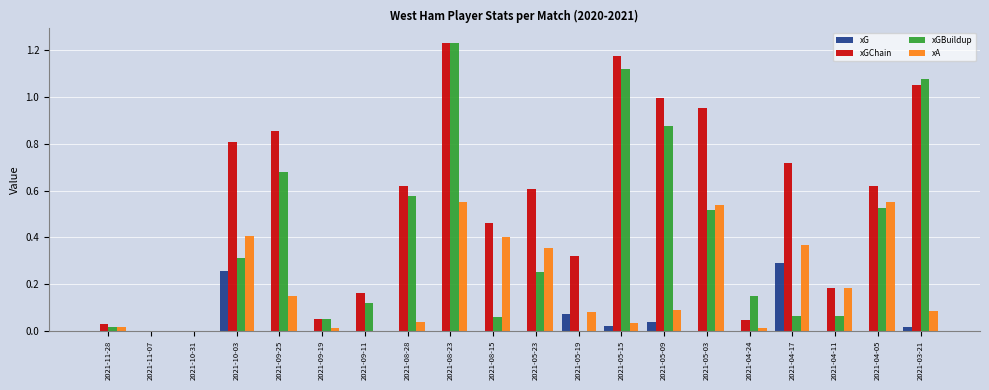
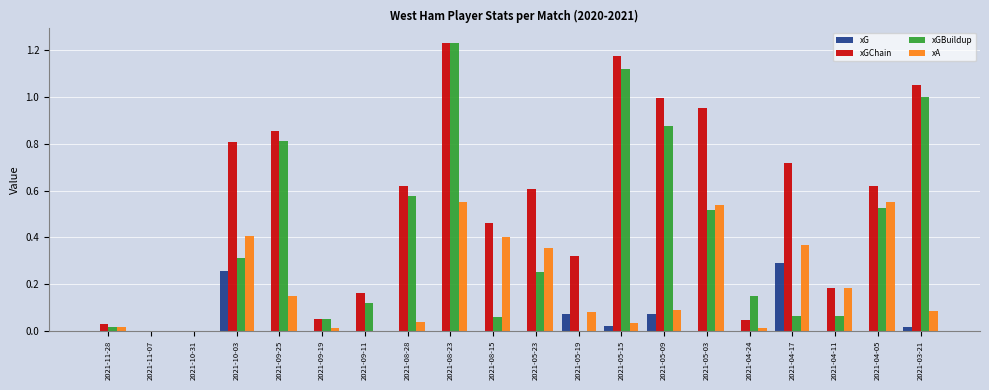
  {
    "xG": {
      "2021-11-28": 0.00,
      "2021-11-07": 0.00,
      "2021-10-31": 0.00,
      "2021-10-03": 0.26,
      "2021-09-25": 0.00,
      "2021-09-19": 0.00,
      "2021-09-11": 0.00,
      "2021-08-28": 0.00,
      "2021-08-23": 0.00,
      "2021-08-15": 0.00,
      "2021-05-23": 0.00,
      "2021-05-19": 0.07,
      "2021-05-15": 0.02,
-     "2021-05-09": 0.04,
+     "2021-05-09": 0.07,
      "2021-05-03": 0.00,
      "2021-04-24": 0.00,
      "2021-04-17": 0.29,
      "2021-04-11": 0.00,
      "2021-04-05": 0.00,
      "2021-03-21": 0.02
    },
    "xGChain": {
      "2021-11-28": 0.03,
      "2021-11-07": 0.00,
      "2021-10-31": 0.00,
      "2021-10-03": 0.81,
      "2021-09-25": 0.86,
      "2021-09-19": 0.05,
      "2021-09-11": 0.16,
      "2021-08-28": 0.62,
      "2021-08-23": 1.23,
      "2021-08-15": 0.46,
      "2021-05-23": 0.61,
      "2021-05-19": 0.32,
      "2021-05-15": 1.18,
      "2021-05-09": 1.00,
      "2021-05-03": 0.95,
      "2021-04-24": 0.05,
      "2021-04-17": 0.72,
      "2021-04-11": 0.19,
      "2021-04-05": 0.62,
      "2021-03-21": 1.05
    },
    "xGBuildup": {
      "2021-11-28": 0.01,
      "2021-11-07": 0.00,
      "2021-10-31": 0.00,
      "2021-10-03": 0.31,
-     "2021-09-25": 0.68,
+     "2021-09-25": 0.81,
      "2021-09-19": 0.05,
      "2021-09-11": 0.12,
      "2021-08-28": 0.58,
      "2021-08-23": 1.23,
      "2021-08-15": 0.06,
      "2021-05-23": 0.25,
      "2021-05-19": 0.00,
      "2021-05-15": 1.12,
      "2021-05-09": 0.88,
      "2021-05-03": 0.52,
      "2021-04-24": 0.15,
      "2021-04-17": 0.06,
      "2021-04-11": 0.06,
      "2021-04-05": 0.53,
-     "2021-03-21": 1.08
+     "2021-03-21": 1.00
    },
    "xA": {
      "2021-11-28": 0.02,
      "2021-11-07": 0.00,
      "2021-10-31": 0.00,
      "2021-10-03": 0.41,
      "2021-09-25": 0.15,
      "2021-09-19": 0.01,
      "2021-09-11": 0.00,
      "2021-08-28": 0.04,
      "2021-08-23": 0.55,
      "2021-08-15": 0.40,
      "2021-05-23": 0.35,
      "2021-05-19": 0.08,
      "2021-05-15": 0.03,
      "2021-05-09": 0.09,
      "2021-05-03": 0.54,
      "2021-04-17": 0.37,
      "2021-04-11": 0.19,
      "2021-04-05": 0.55,
      "2021-03-21": 0.09
    }
  }
